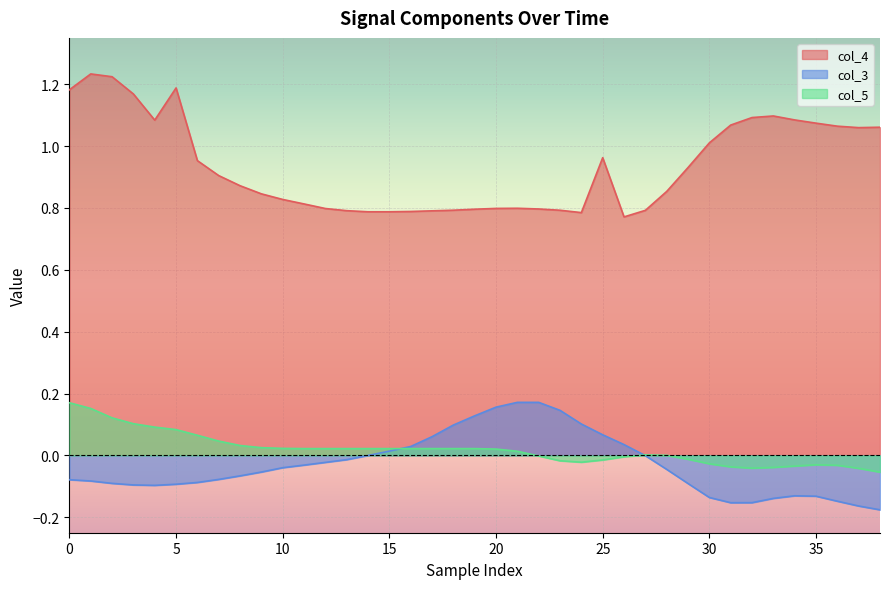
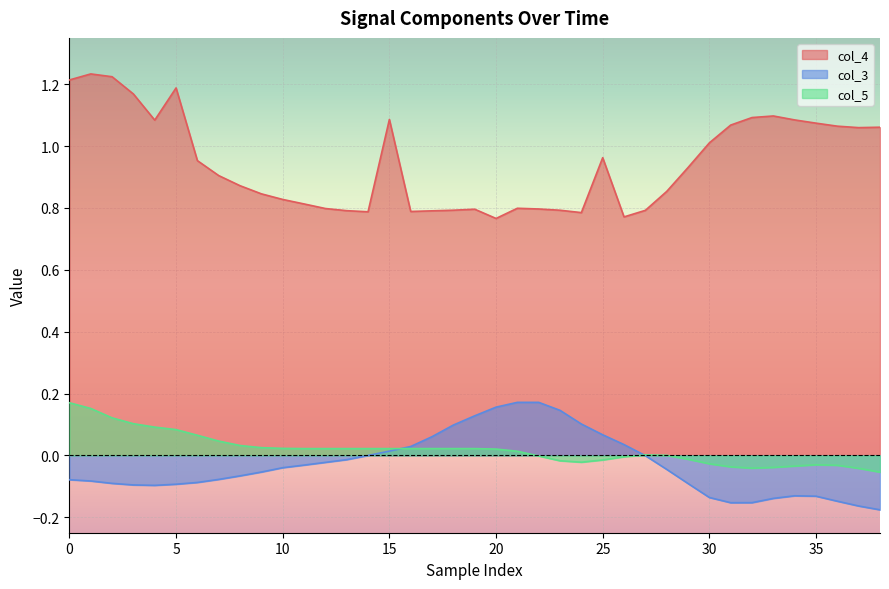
  {
    "col_4": {
-     "0": 1.18,
+     "0": 1.21,
      "5": 1.19,
      "10": 0.83,
-     "15": 0.79,
-     "20": 0.80,
+     "15": 1.09,
+     "20": 0.77,
      "25": 0.96,
      "30": 1.01,
      "35": 1.07
    }
  }
